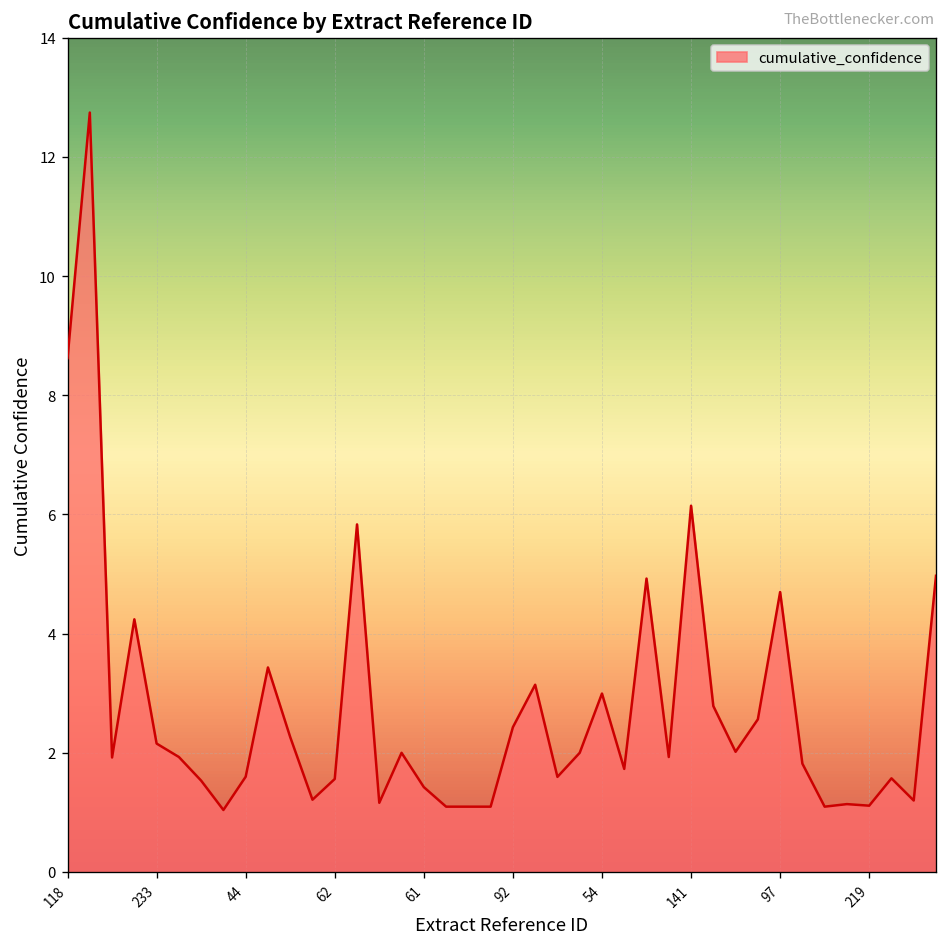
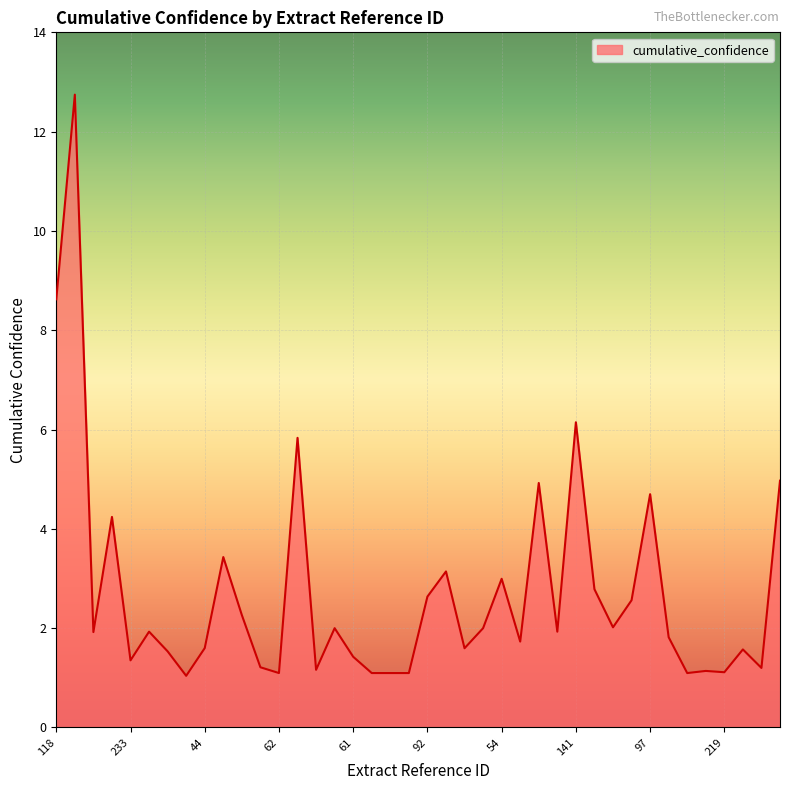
  {
    "118": 8.6,
-   "233": 2.2,
+   "233": 1.4,
    "44": 1.6,
-   "62": 1.6,
+   "62": 1.1,
    "61": 1.4,
-   "92": 2.4,
+   "92": 2.6,
    "54": 3.0,
    "141": 6.1,
    "97": 4.7,
    "219": 1.1
  }
